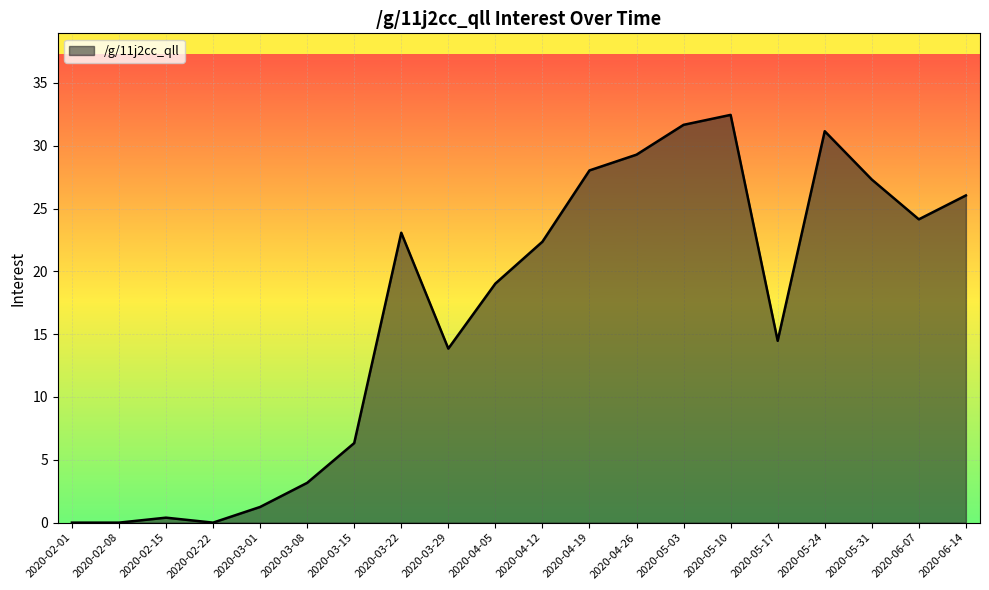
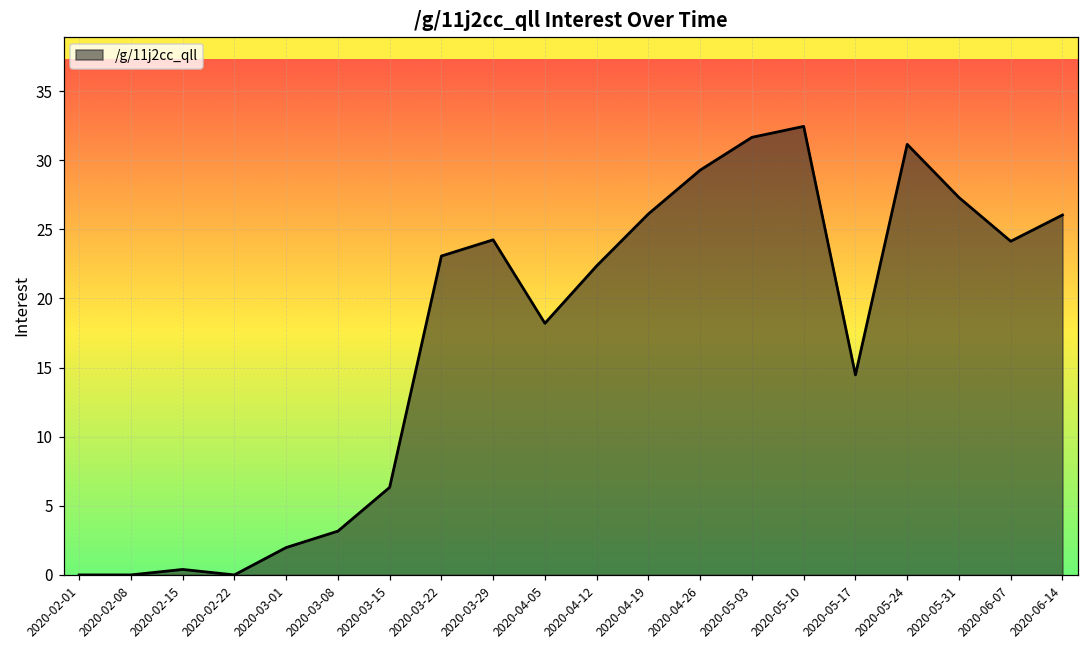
  {
    "2020-02-01": 0.0,
    "2020-02-08": 0.0,
    "2020-02-15": 0.4,
    "2020-02-22": 0.0,
-   "2020-03-01": 1.2,
+   "2020-03-01": 2.0,
    "2020-03-08": 3.2,
    "2020-03-15": 6.3,
    "2020-03-22": 23.1,
-   "2020-03-29": 13.9,
-   "2020-04-05": 19.0,
+   "2020-03-29": 24.2,
+   "2020-04-05": 18.2,
    "2020-04-12": 22.4,
-   "2020-04-19": 28.0,
+   "2020-04-19": 26.1,
    "2020-04-26": 29.3,
    "2020-05-03": 31.7,
    "2020-05-10": 32.5,
    "2020-05-17": 14.5,
    "2020-05-24": 31.2,
    "2020-05-31": 27.3,
    "2020-06-07": 24.1,
    "2020-06-14": 26.0
  }
